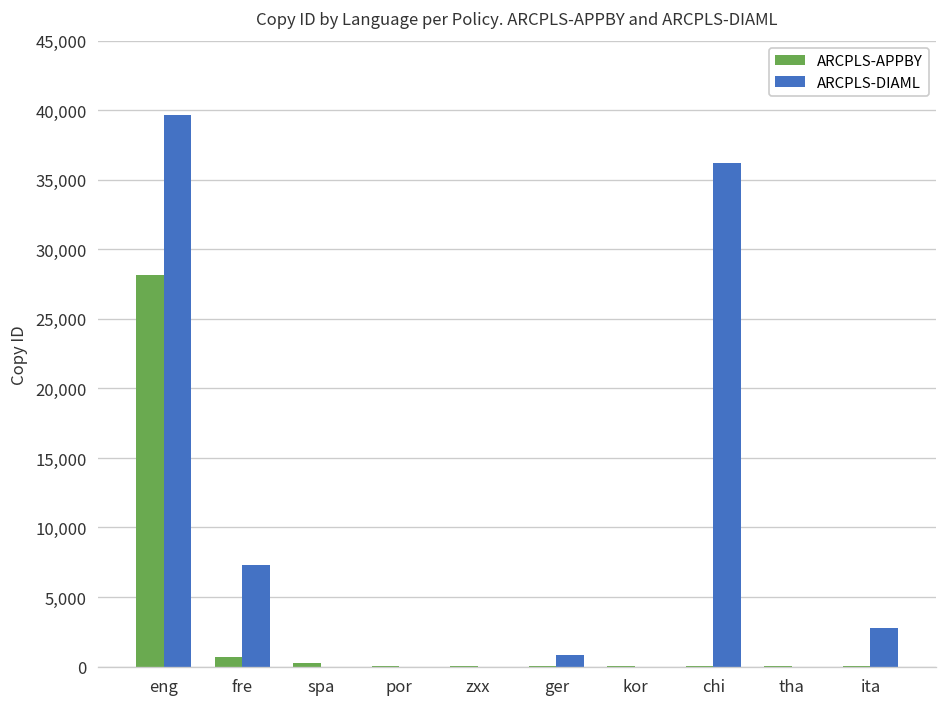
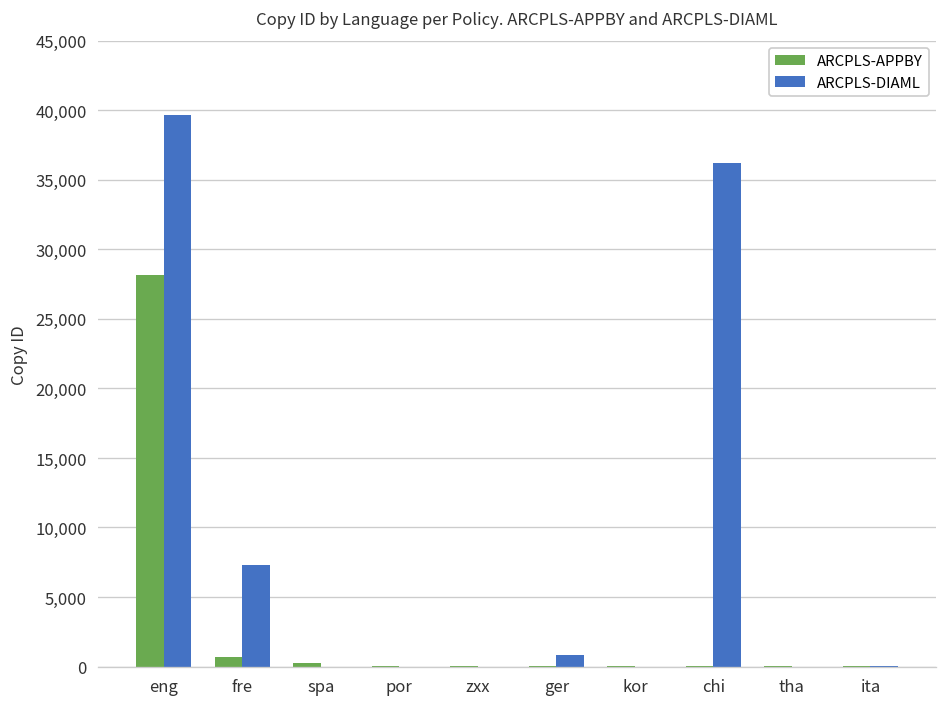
  {
    "ARCPLS-APPBY": {
      "eng": "28,100",
      "fre": "700",
      "spa": "300"
    },
    "ARCPLS-DIAML": {
      "eng": "39,700",
      "fre": "7,300",
      "spa": "0",
      "por": "0",
      "zxx": "0",
      "ger": "800",
      "kor": "0",
      "chi": "36,200",
      "tha": "0",
-     "ita": "2,700"
+     "ita": "0"
    }
  }
